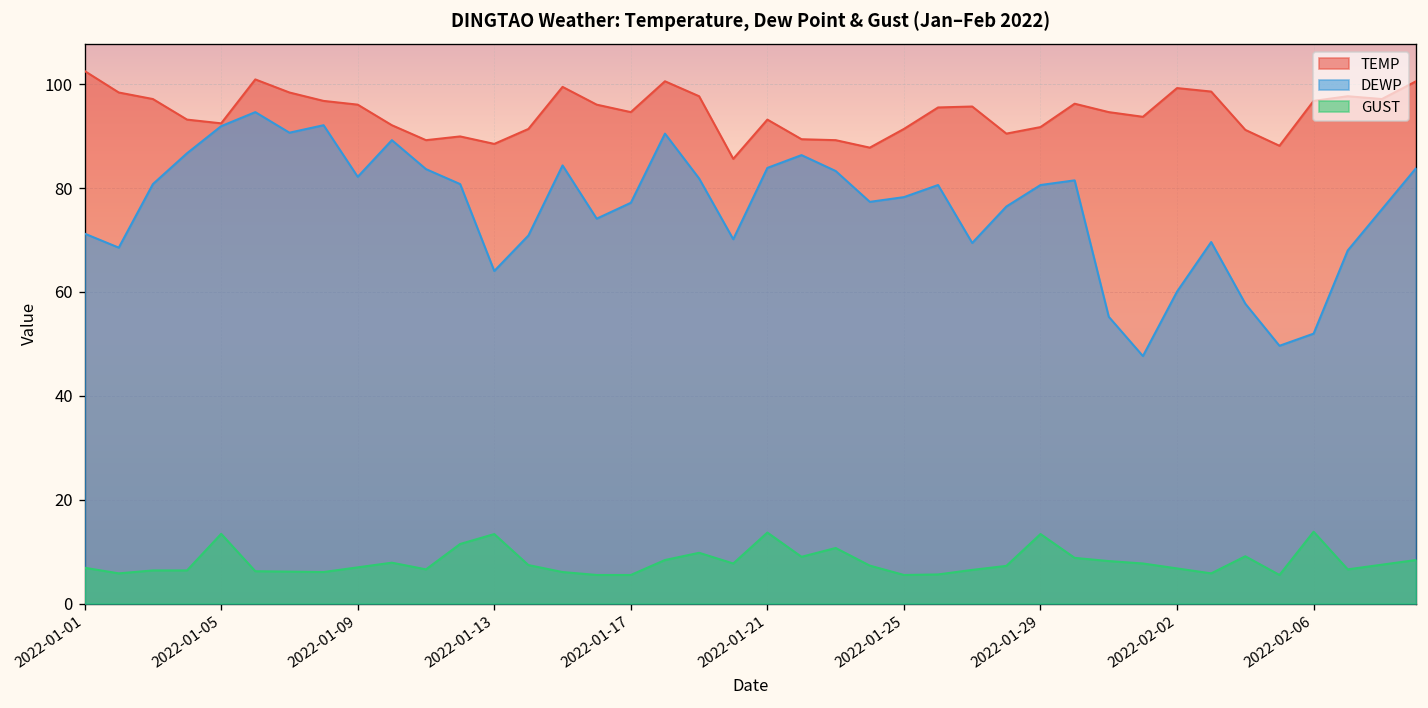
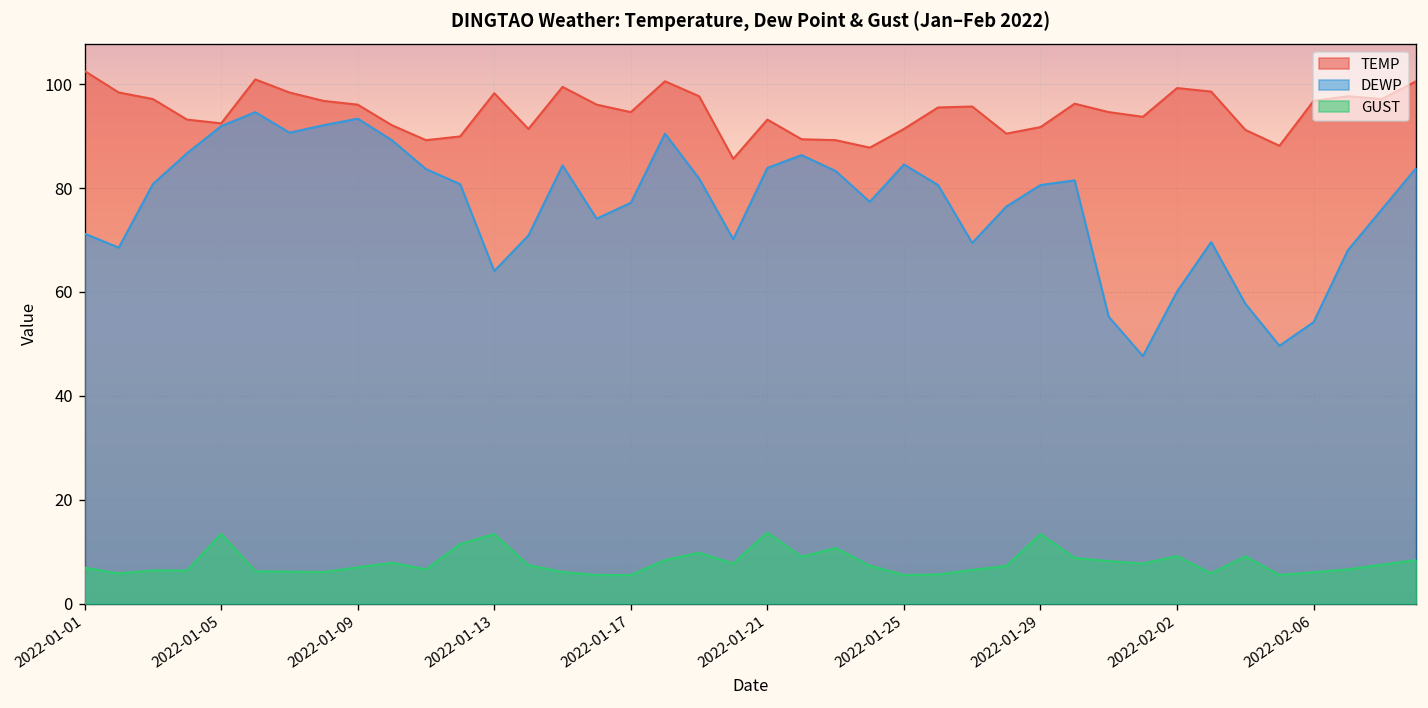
  {
    "TEMP": {
      "2022-01-01": 103,
      "2022-01-09": 96,
-     "2022-01-13": 89,
+     "2022-01-13": 98,
      "2022-01-17": 95,
      "2022-01-21": 93,
      "2022-01-25": 91,
      "2022-01-29": 92,
      "2022-02-02": 99
    },
    "DEWP": {
      "2022-01-01": 71,
-     "2022-01-09": 82,
+     "2022-01-09": 93,
      "2022-01-13": 64,
      "2022-01-17": 77,
      "2022-01-21": 84,
-     "2022-01-25": 78,
+     "2022-01-25": 85,
      "2022-01-29": 81,
      "2022-02-02": 60,
-     "2022-02-06": 52
+     "2022-02-06": 54
    },
    "GUST": {
      "2022-01-01": 7,
      "2022-01-05": 13,
      "2022-01-09": 7,
      "2022-01-13": 13,
      "2022-01-17": 6,
      "2022-01-21": 14,
      "2022-01-25": 6,
      "2022-01-29": 13,
-     "2022-02-02": 7,
-     "2022-02-06": 14
+     "2022-02-02": 9,
+     "2022-02-06": 6
    }
  }
